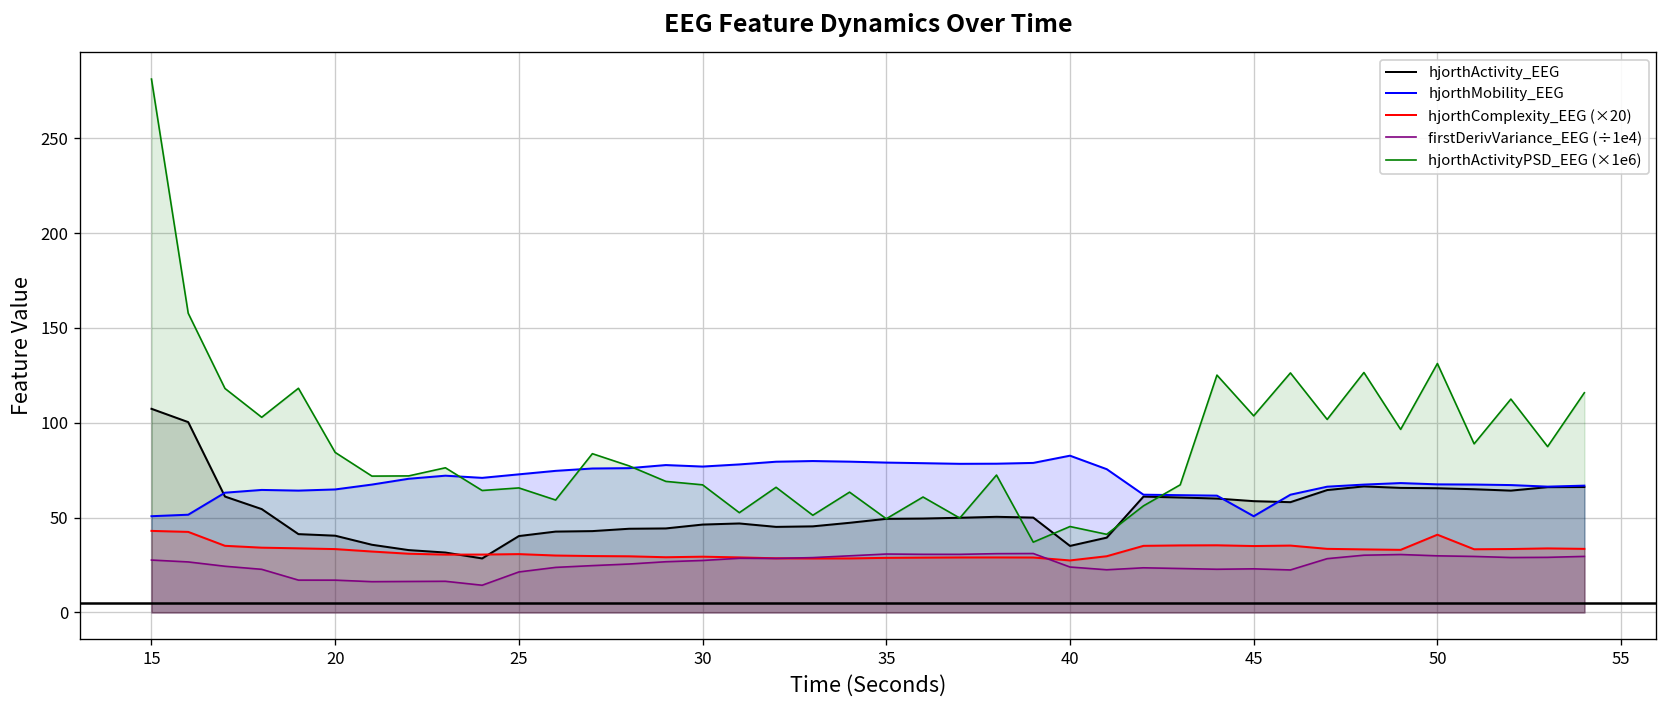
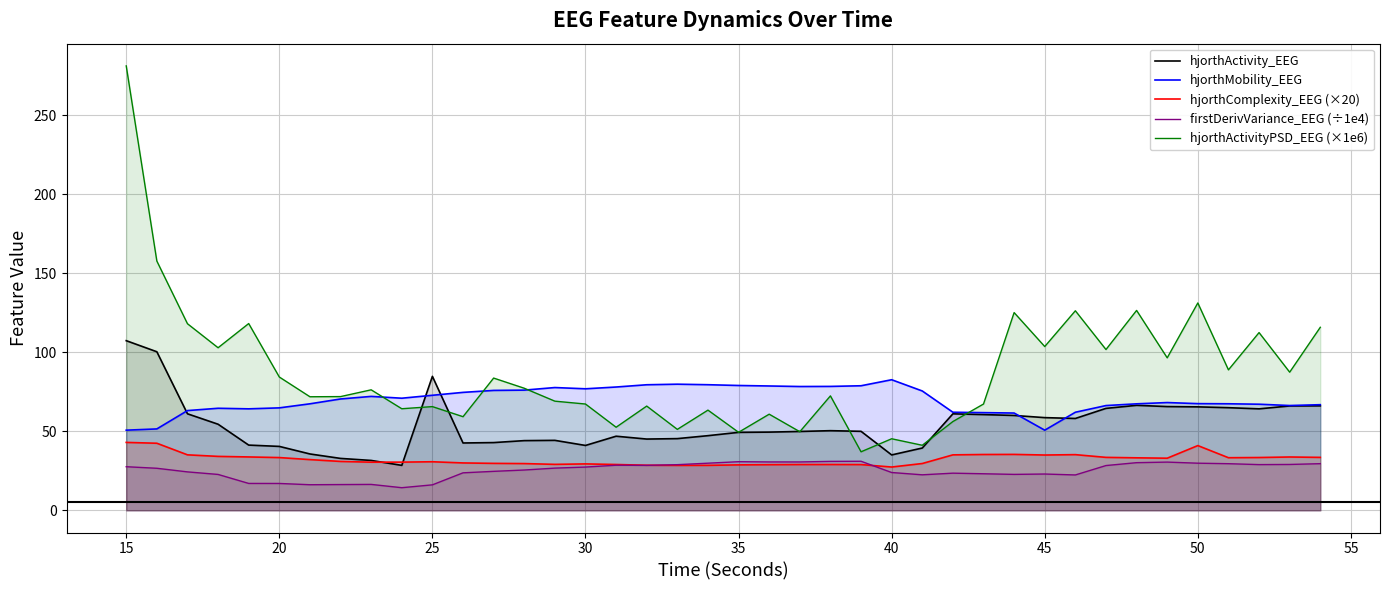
  {
    "hjorthActivity_EEG": {
      "15": 107,
      "20": 40,
-     "25": 40,
-     "30": 46,
+     "25": 85,
+     "30": 41,
      "40": 35,
      "45": 59,
      "50": 65
    },
    "hjorthMobility_EEG": {
      "15": 51,
      "20": 65,
      "25": 73,
      "30": 77,
      "35": 79,
      "40": 83,
      "45": 51,
      "50": 67
    },
    "hjorthComplexity_EEG (×20)": {
      "15": 43,
      "20": 33,
      "25": 31,
      "30": 29,
      "35": 29,
      "40": 27,
      "45": 35,
      "50": 41
    },
    "firstDerivVariance_EEG (÷1e4)": {
      "15": 28,
      "20": 17,
-     "25": 21,
+     "25": 16,
      "30": 27,
      "35": 31,
      "40": 24,
      "45": 23,
      "50": 30
    },
    "hjorthActivityPSD_EEG (×1e6)": {
      "15": 281,
      "20": 84,
      "25": 66,
      "30": 67,
      "40": 45,
      "45": 104,
      "50": 131
    }
  }
